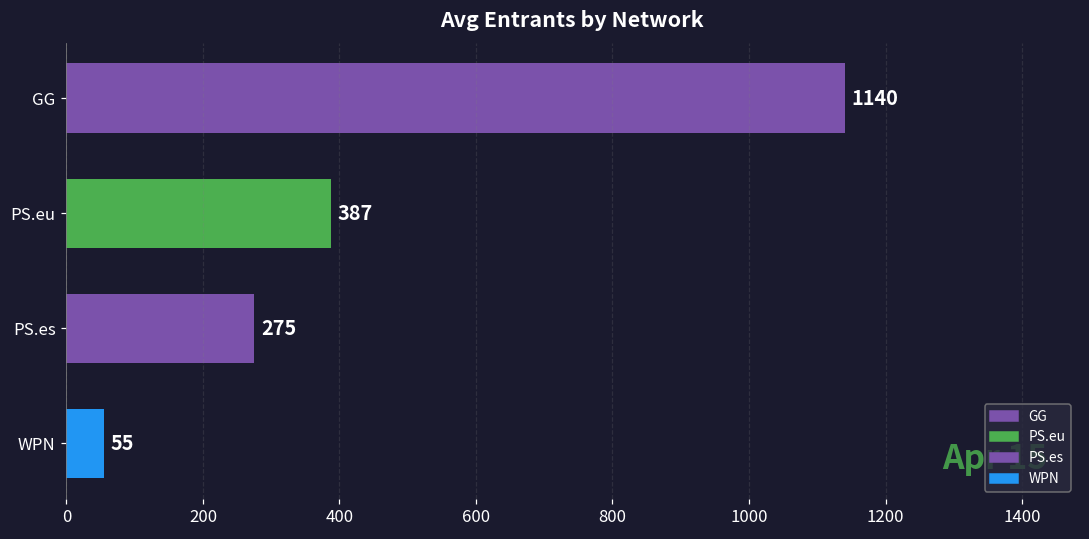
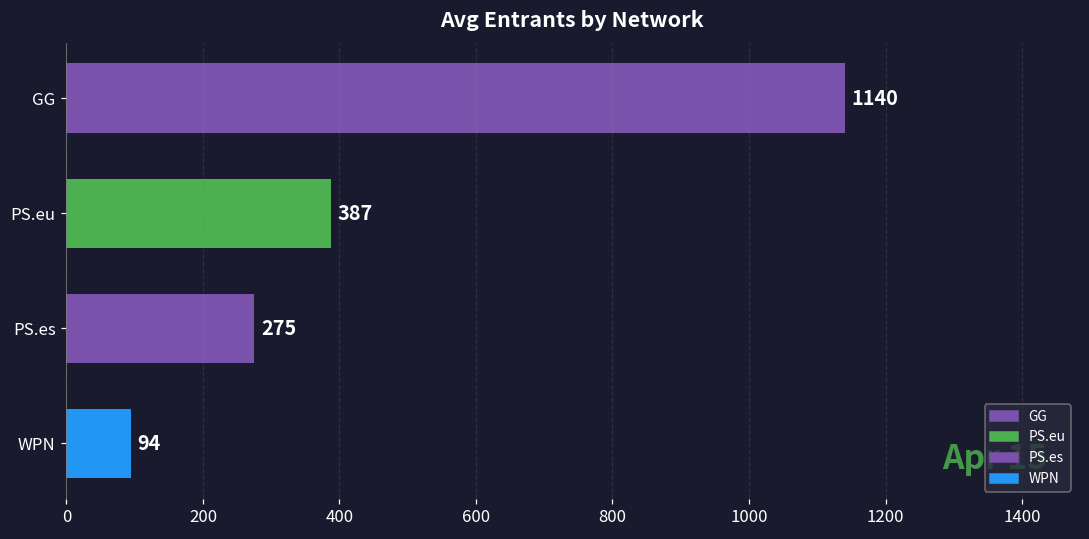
  {
    "GG": 1140,
    "PS.eu": 387,
    "PS.es": 275,
-   "WPN": 55
+   "WPN": 94
  }
